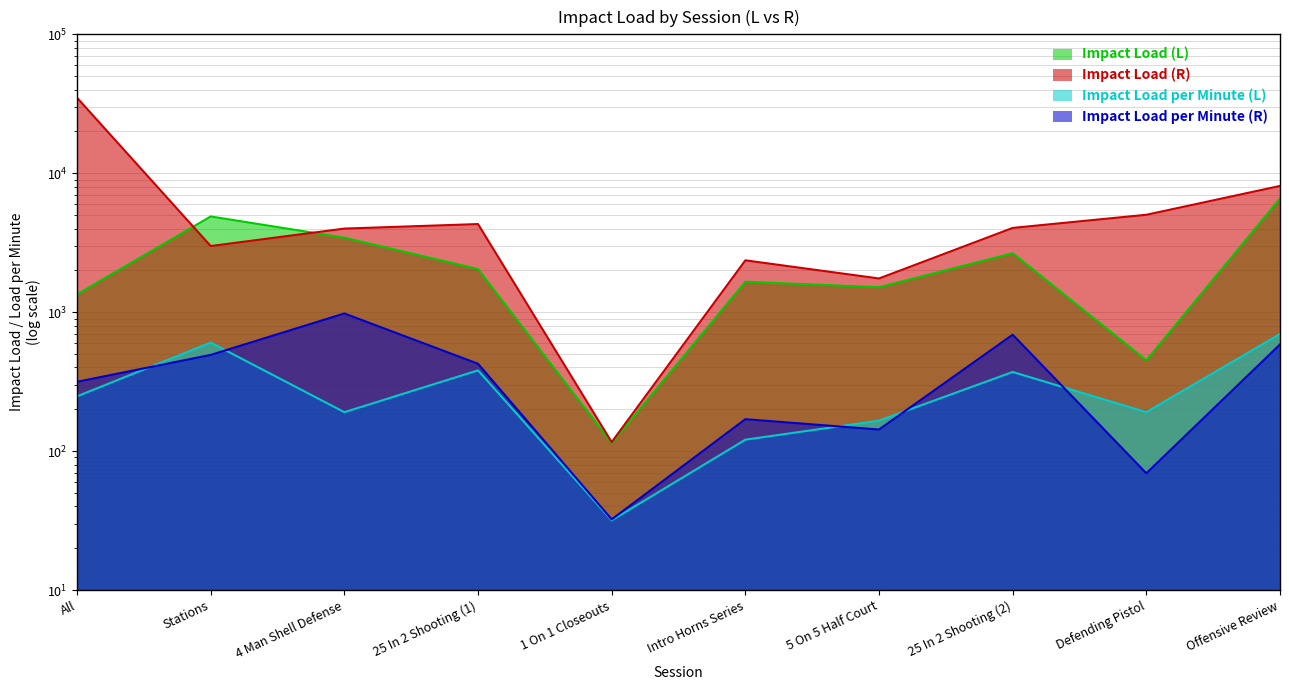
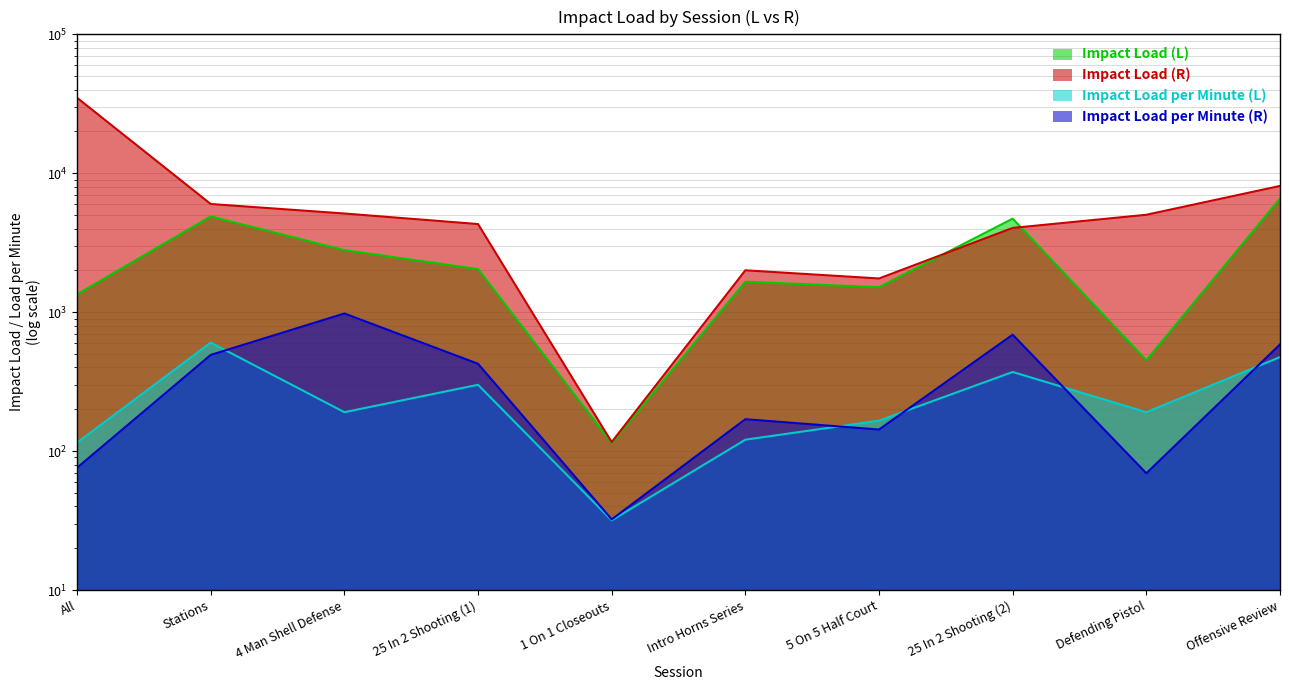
  {
    "Impact Load (L)": {
      "All": 1300,
      "Stations": 4900,
-     "4 Man Shell Defense": 3400,
+     "4 Man Shell Defense": 2800,
      "25 In 2 Shooting (1)": 2000,
      "Intro Horns Series": 1700,
      "5 On 5 Half Court": 1500,
-     "25 In 2 Shooting (2)": 2700,
+     "25 In 2 Shooting (2)": 4700,
      "Defending Pistol": 450,
      "Offensive Review": 7000
    },
    "Impact Load (R)": {
      "All": 35000,
-     "Stations": 3000,
-     "4 Man Shell Defense": 4000,
+     "Stations": 6000,
+     "4 Man Shell Defense": 5100,
      "25 In 2 Shooting (1)": 4300,
-     "Intro Horns Series": 2400,
+     "Intro Horns Series": 2000,
      "5 On 5 Half Court": 1700,
      "25 In 2 Shooting (2)": 4000,
      "Defending Pistol": 5000,
      "Offensive Review": 8000
    },
    "Impact Load per Minute (L)": {
-     "All": 250,
+     "All": 120,
      "Stations": 600,
      "4 Man Shell Defense": 190,
-     "25 In 2 Shooting (1)": 380,
+     "25 In 2 Shooting (1)": 300,
      "Intro Horns Series": 120,
      "5 On 5 Half Court": 170,
      "25 In 2 Shooting (2)": 370,
      "Defending Pistol": 190,
-     "Offensive Review": 700
+     "Offensive Review": 480
    },
    "Impact Load per Minute (R)": {
-     "All": 320,
+     "All": 80,
      "Stations": 490,
      "4 Man Shell Defense": 1000,
      "25 In 2 Shooting (1)": 430,
      "Intro Horns Series": 170,
      "5 On 5 Half Court": 140,
      "25 In 2 Shooting (2)": 700,
      "Defending Pistol": 70,
      "Offensive Review": 590
    }
  }
